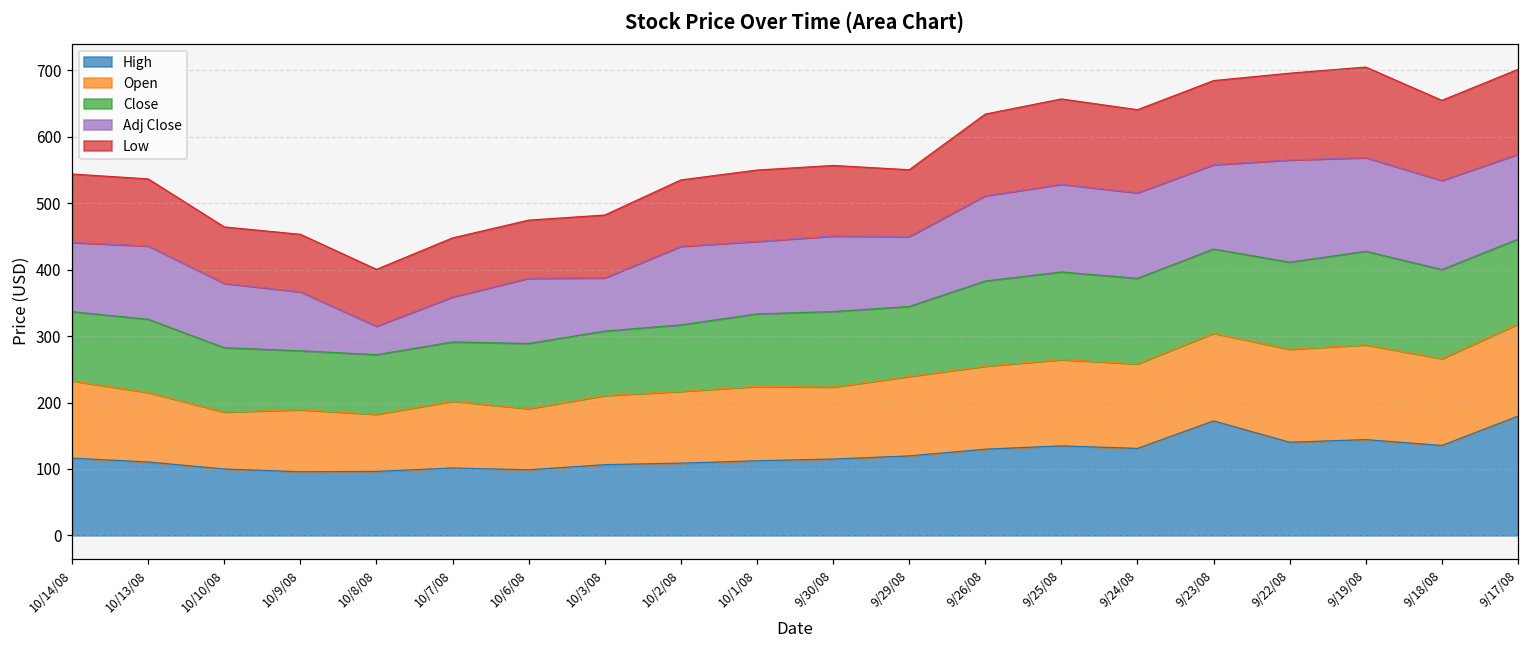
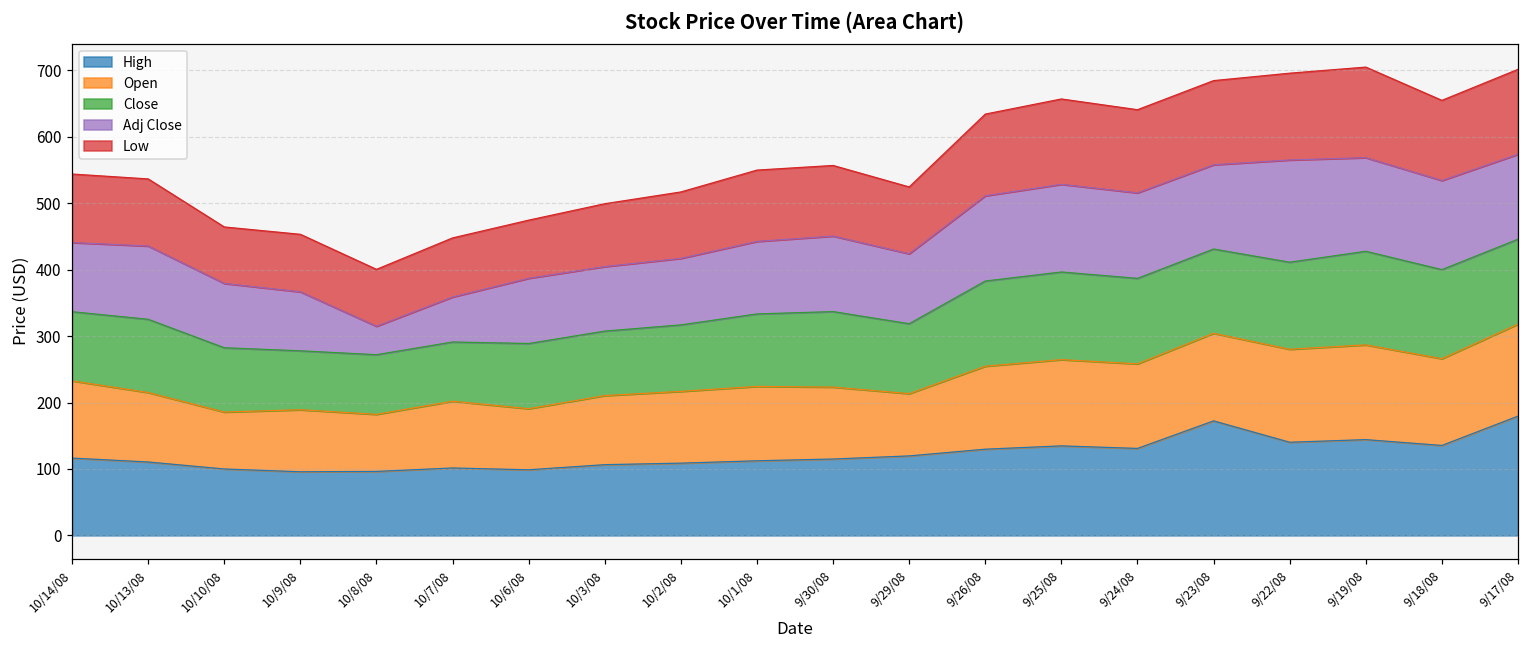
  {
    "High": {
      "10/14/08": 120,
      "10/13/08": 110,
      "10/10/08": 100,
      "10/9/08": 100,
      "10/8/08": 100,
      "10/7/08": 100,
      "10/6/08": 100,
      "10/3/08": 110,
      "10/2/08": 110,
      "10/1/08": 110,
      "9/30/08": 120,
      "9/29/08": 120,
      "9/26/08": 130,
      "9/25/08": 130,
      "9/24/08": 130,
      "9/23/08": 170,
      "9/22/08": 140,
      "9/19/08": 140,
      "9/18/08": 140,
      "9/17/08": 180
    },
    "Open": {
      "10/14/08": 120,
      "10/13/08": 100,
      "10/10/08": 90,
      "10/9/08": 90,
      "10/8/08": 90,
      "10/7/08": 100,
      "10/6/08": 90,
      "10/3/08": 100,
      "10/2/08": 110,
      "10/1/08": 110,
      "9/30/08": 110,
-     "9/29/08": 120,
+     "9/29/08": 90,
      "9/26/08": 120,
      "9/25/08": 130,
      "9/24/08": 130,
      "9/23/08": 130,
      "9/22/08": 140,
      "9/19/08": 140,
      "9/18/08": 130,
      "9/17/08": 140
    },
    "Close": {
      "10/14/08": 100,
      "10/13/08": 110,
      "10/10/08": 100,
      "10/9/08": 90,
      "10/8/08": 90,
      "10/7/08": 90,
      "10/6/08": 100,
      "10/3/08": 100,
      "10/2/08": 100,
      "10/1/08": 110,
      "9/30/08": 110,
      "9/29/08": 110,
      "9/26/08": 130,
      "9/25/08": 130,
      "9/24/08": 130,
      "9/23/08": 130,
      "9/22/08": 130,
      "9/19/08": 140,
      "9/18/08": 130,
      "9/17/08": 130
    },
    "Adj Close": {
      "10/14/08": 100,
      "10/13/08": 110,
      "10/10/08": 100,
      "10/9/08": 90,
      "10/8/08": 40,
      "10/7/08": 70,
      "10/6/08": 100,
-     "10/3/08": 80,
-     "10/2/08": 120,
+     "10/3/08": 100,
+     "10/2/08": 100,
      "10/1/08": 110,
      "9/30/08": 110,
      "9/29/08": 110,
      "9/26/08": 130,
      "9/25/08": 130,
      "9/24/08": 130,
      "9/23/08": 130,
      "9/22/08": 150,
      "9/19/08": 140,
      "9/18/08": 130,
      "9/17/08": 130
    },
    "Low": {
      "10/14/08": 100,
      "10/13/08": 100,
      "10/10/08": 90,
      "10/9/08": 90,
      "10/8/08": 90,
      "10/7/08": 90,
      "10/6/08": 90,
      "10/3/08": 90,
      "10/2/08": 100,
      "10/1/08": 110,
      "9/30/08": 110,
      "9/29/08": 100,
      "9/26/08": 120,
      "9/25/08": 130,
      "9/24/08": 130,
      "9/23/08": 130,
      "9/22/08": 130,
      "9/19/08": 140,
      "9/18/08": 120,
      "9/17/08": 130
    }
  }
